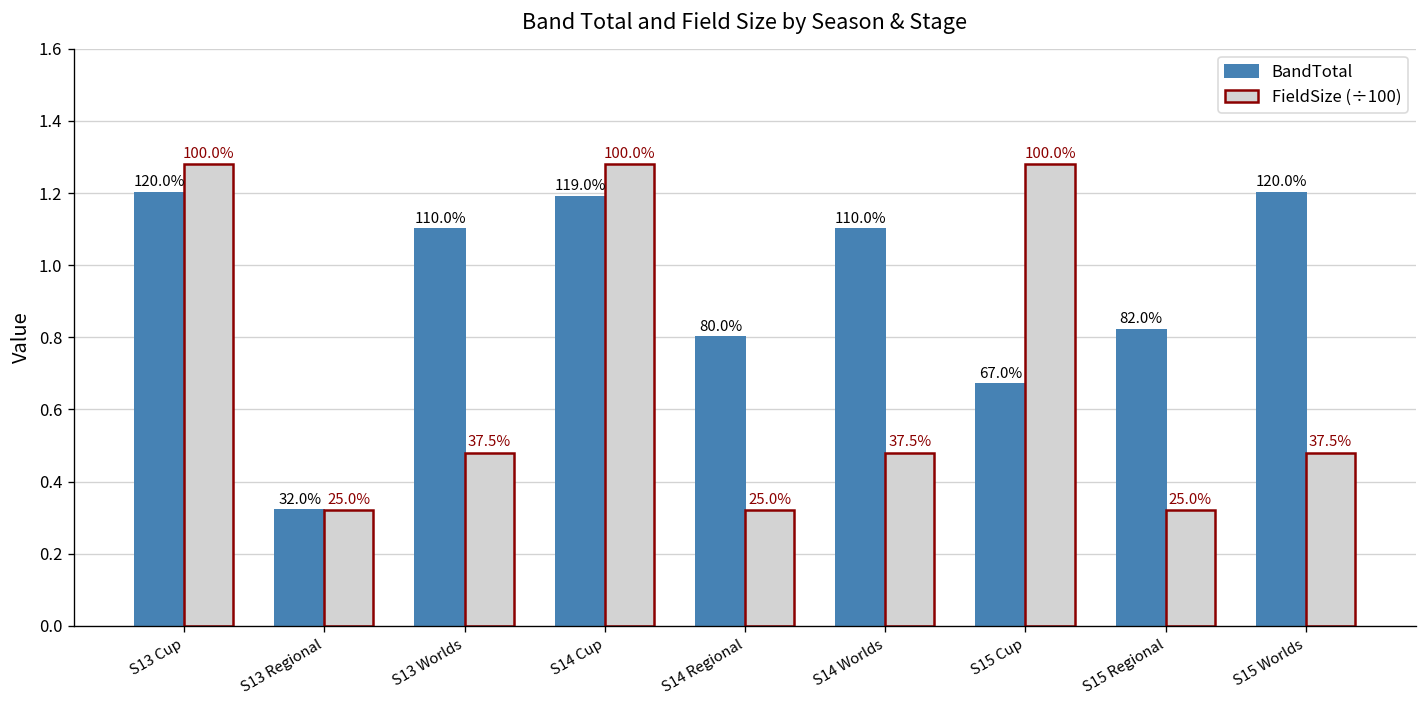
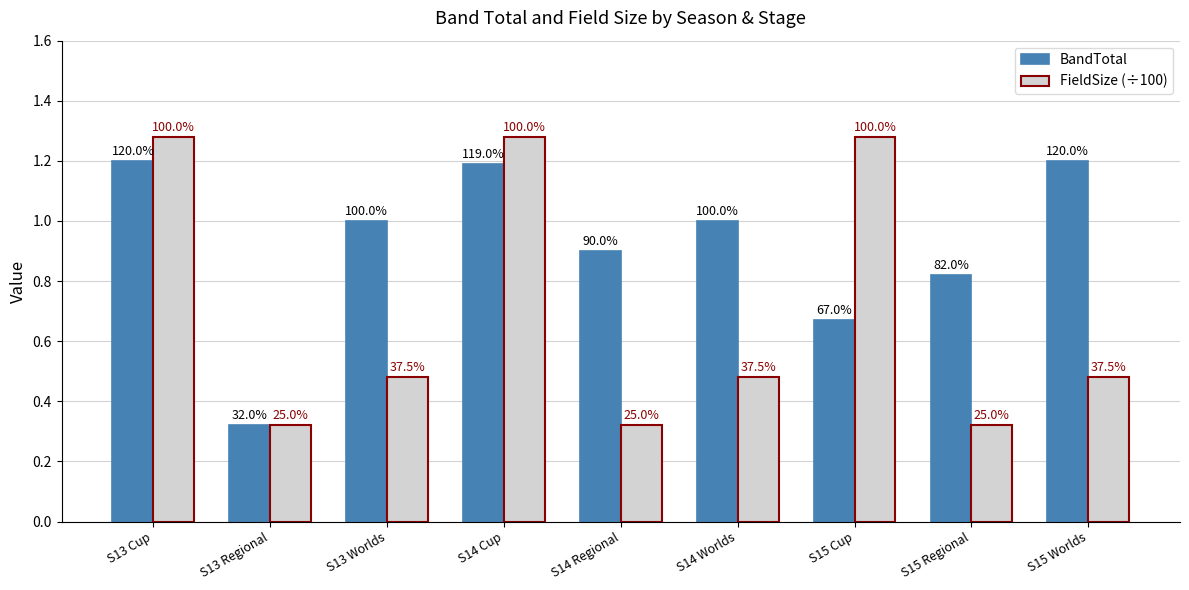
  {
    "BandTotal": {
      "S13 Cup": "120.0%",
      "S13 Regional": "32.0%",
-     "S13 Worlds": "110.0%",
+     "S13 Worlds": "100.0%",
      "S14 Cup": "119.0%",
-     "S14 Regional": "80.0%",
-     "S14 Worlds": "110.0%",
+     "S14 Regional": "90.0%",
+     "S14 Worlds": "100.0%",
      "S15 Cup": "67.0%",
      "S15 Regional": "82.0%",
      "S15 Worlds": "120.0%"
    }
  }
